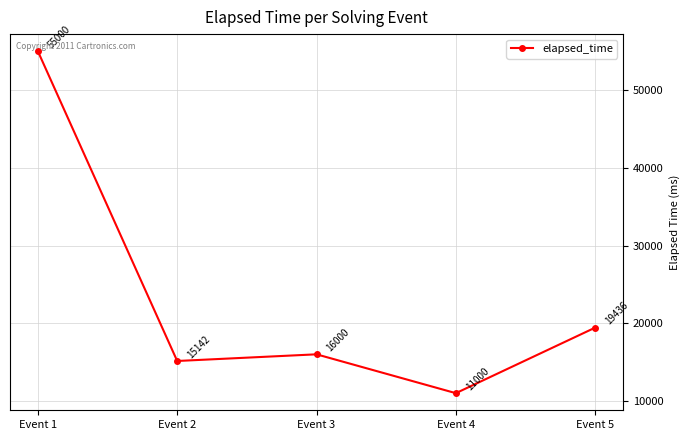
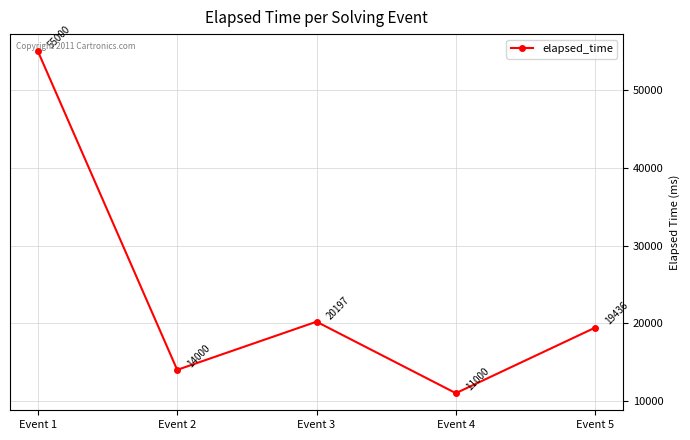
  {
-   "Event 2": 15142,
-   "Event 3": 16000,
+   "Event 2": 14000,
+   "Event 3": 20197,
    "Event 4": 11000,
    "Event 5": 19436
  }
